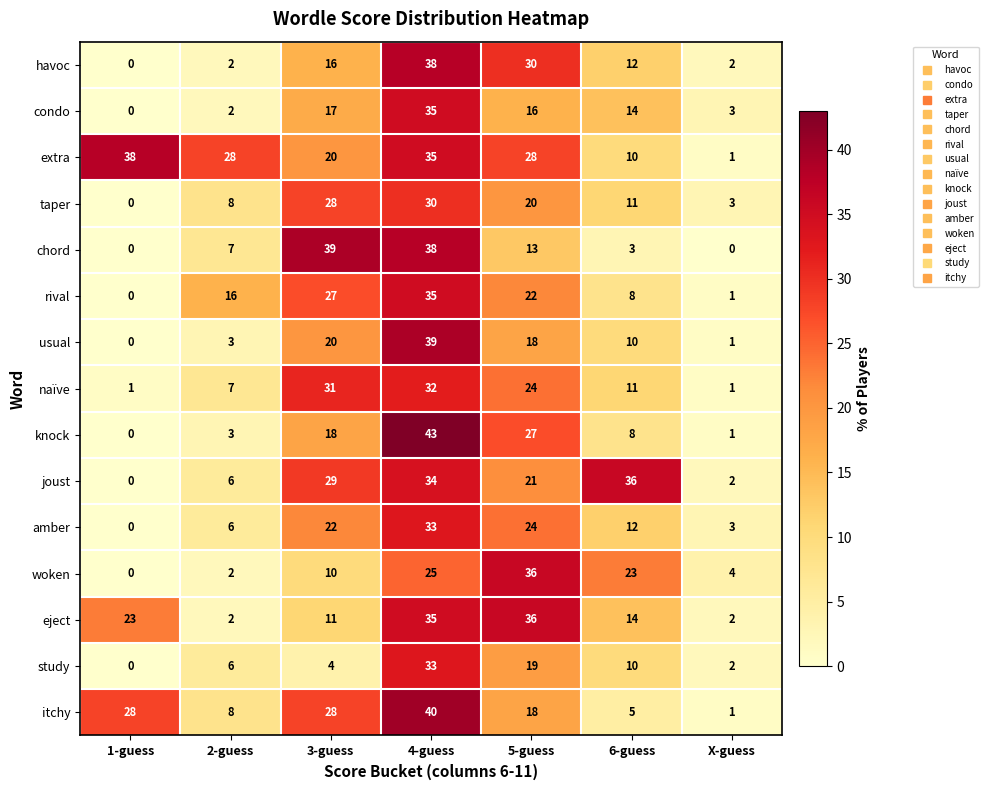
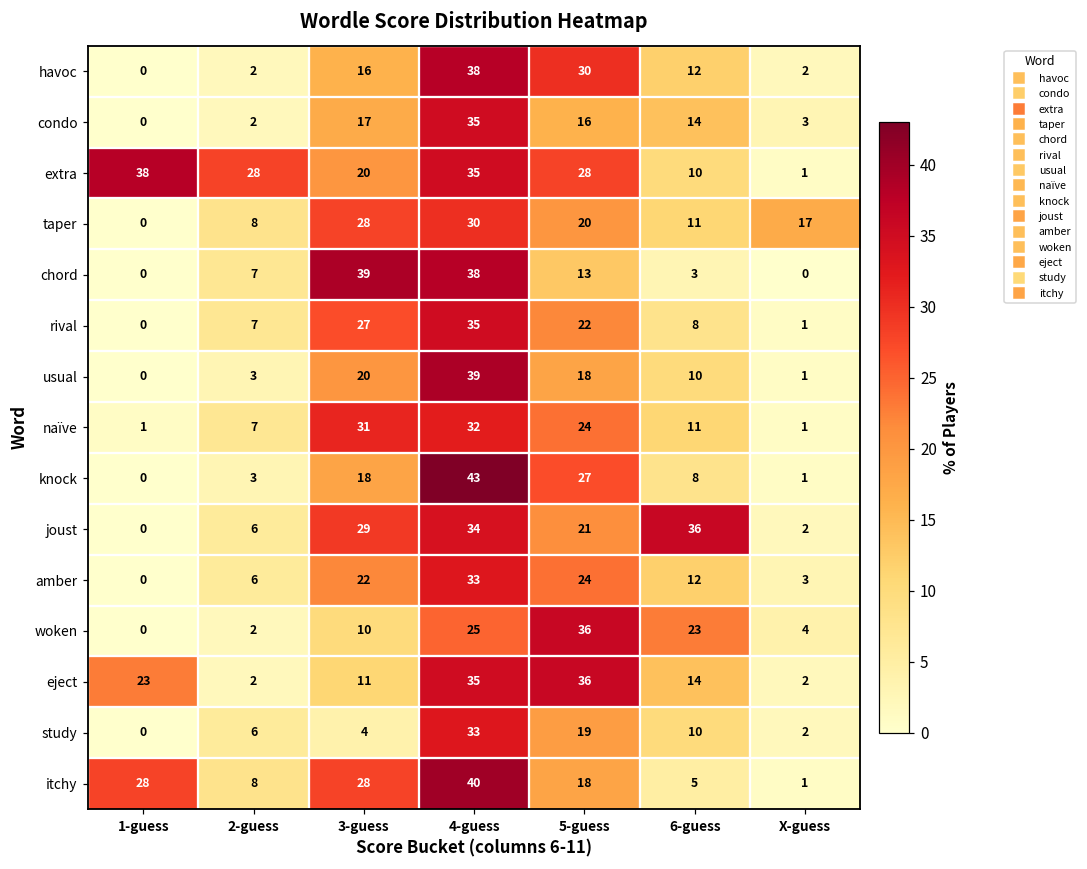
  {
    "havoc": {
      "1-guess": 0,
      "2-guess": 2,
      "3-guess": 16,
      "4-guess": 38,
      "5-guess": 30,
      "6-guess": 12,
      "X-guess": 2
    },
    "condo": {
      "1-guess": 0,
      "2-guess": 2,
      "3-guess": 17,
      "4-guess": 35,
      "5-guess": 16,
      "6-guess": 14,
      "X-guess": 3
    },
    "extra": {
      "1-guess": 38,
      "2-guess": 28,
      "3-guess": 20,
      "4-guess": 35,
      "5-guess": 28,
      "6-guess": 10,
      "X-guess": 1
    },
    "taper": {
      "1-guess": 0,
      "2-guess": 8,
      "3-guess": 28,
      "4-guess": 30,
      "5-guess": 20,
      "6-guess": 11,
-     "X-guess": 3
+     "X-guess": 17
    },
    "chord": {
      "1-guess": 0,
      "2-guess": 7,
      "3-guess": 39,
      "4-guess": 38,
      "5-guess": 13,
      "6-guess": 3,
      "X-guess": 0
    },
    "rival": {
      "1-guess": 0,
-     "2-guess": 16,
+     "2-guess": 7,
      "3-guess": 27,
      "4-guess": 35,
      "5-guess": 22,
      "6-guess": 8,
      "X-guess": 1
    },
    "usual": {
      "1-guess": 0,
      "2-guess": 3,
      "3-guess": 20,
      "4-guess": 39,
      "5-guess": 18,
      "6-guess": 10,
      "X-guess": 1
    },
    "naïve": {
      "1-guess": 1,
      "2-guess": 7,
      "3-guess": 31,
      "4-guess": 32,
      "5-guess": 24,
      "6-guess": 11,
      "X-guess": 1
    },
    "knock": {
      "1-guess": 0,
      "2-guess": 3,
      "3-guess": 18,
      "4-guess": 43,
      "5-guess": 27,
      "6-guess": 8,
      "X-guess": 1
    },
    "joust": {
      "1-guess": 0,
      "2-guess": 6,
      "3-guess": 29,
      "4-guess": 34,
      "5-guess": 21,
      "6-guess": 36,
      "X-guess": 2
    },
    "amber": {
      "1-guess": 0,
      "2-guess": 6,
      "3-guess": 22,
      "4-guess": 33,
      "5-guess": 24,
      "6-guess": 12,
      "X-guess": 3
    },
    "woken": {
      "1-guess": 0,
      "2-guess": 2,
      "3-guess": 10,
      "4-guess": 25,
      "5-guess": 36,
      "6-guess": 23,
      "X-guess": 4
    },
    "eject": {
      "1-guess": 23,
      "2-guess": 2,
      "3-guess": 11,
      "4-guess": 35,
      "5-guess": 36,
      "6-guess": 14,
      "X-guess": 2
    },
    "study": {
      "1-guess": 0,
      "2-guess": 6,
      "3-guess": 4,
      "4-guess": 33,
      "5-guess": 19,
      "6-guess": 10,
      "X-guess": 2
    },
    "itchy": {
      "1-guess": 28,
      "2-guess": 8,
      "3-guess": 28,
      "4-guess": 40,
      "5-guess": 18,
      "6-guess": 5,
      "X-guess": 1
    }
  }
